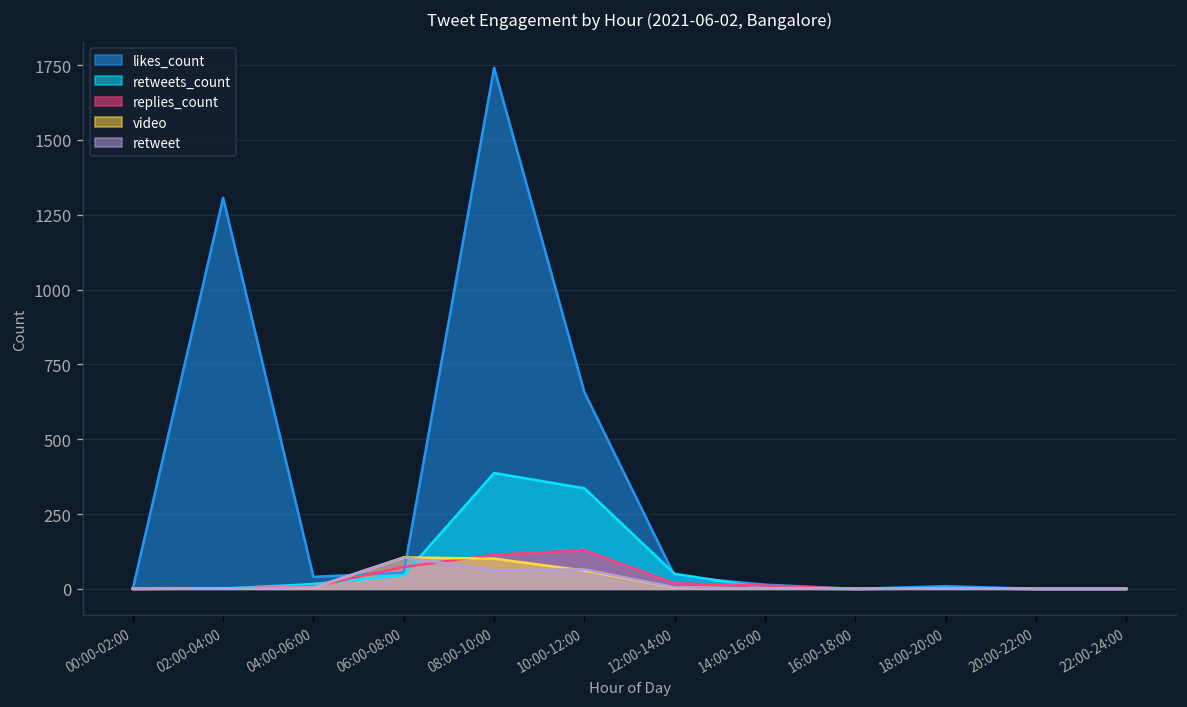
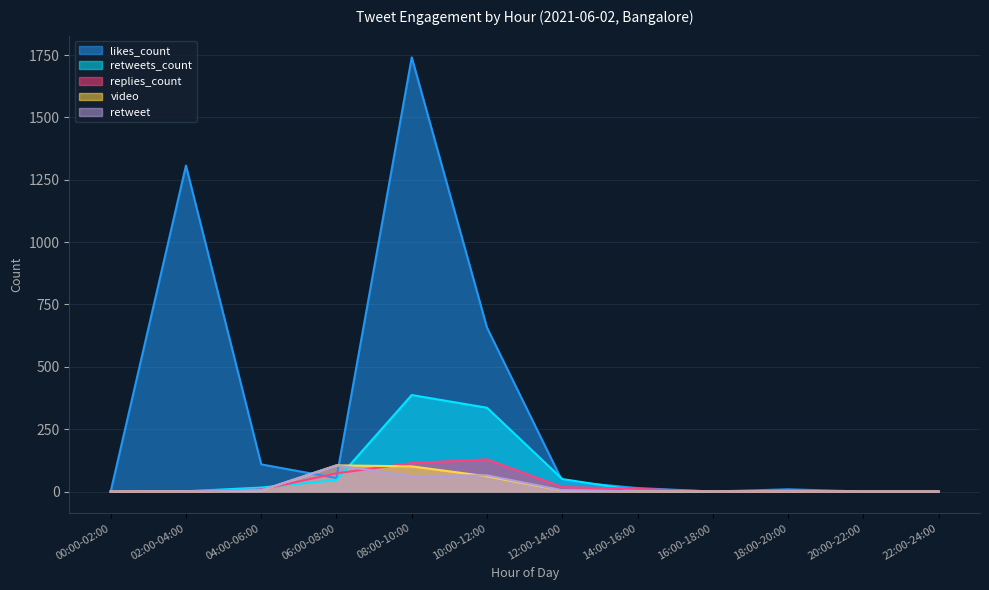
  {
    "likes_count": {
      "02:00-04:00": 1310,
-     "04:00-06:00": 40,
+     "04:00-06:00": 110,
      "08:00-10:00": 1740,
      "10:00-12:00": 660
    },
    "retweets_count": {
      "08:00-10:00": 390,
      "10:00-12:00": 340
    },
    "replies_count": {
      "06:00-08:00": 70,
      "08:00-10:00": 110,
      "10:00-12:00": 130,
      "12:00-14:00": 20
    },
    "video": {
      "08:00-10:00": 100
    },
    "retweet": {
      "08:00-10:00": 60
    }
  }
